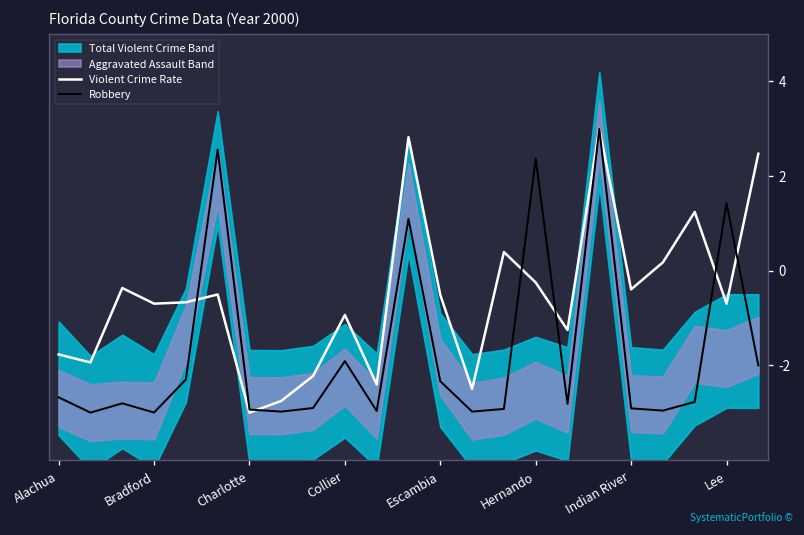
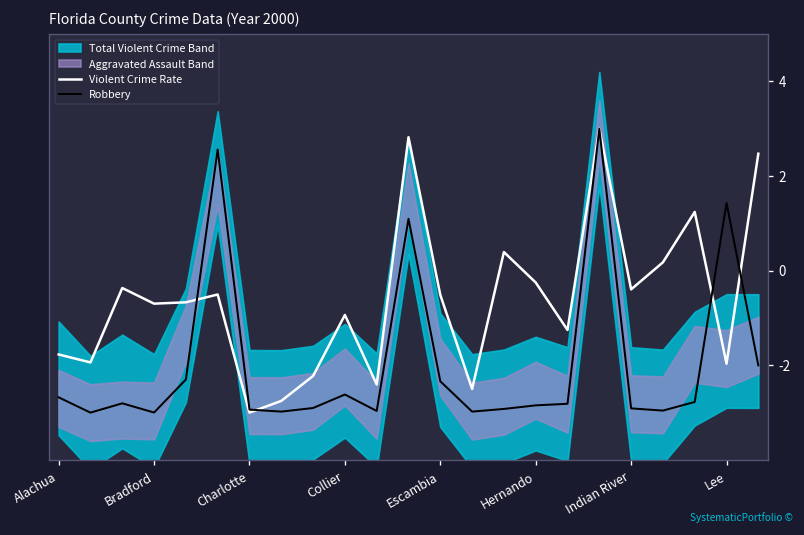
  {
    "Violent Crime Rate": {
      "Alachua": -1.8,
      "Bradford": -0.7,
      "Collier": -0.9,
      "Escambia": -0.5,
      "Hernando": -0.3,
      "Indian River": -0.4,
-     "Lee": -0.7
+     "Lee": -2.0
    },
    "Robbery": {
      "Alachua": -2.7,
      "Bradford": -3.0,
-     "Collier": -1.9,
+     "Collier": -2.6,
      "Escambia": -2.3,
-     "Hernando": 2.4,
+     "Hernando": -2.8,
      "Indian River": -2.9,
      "Lee": 1.4
    }
  }
